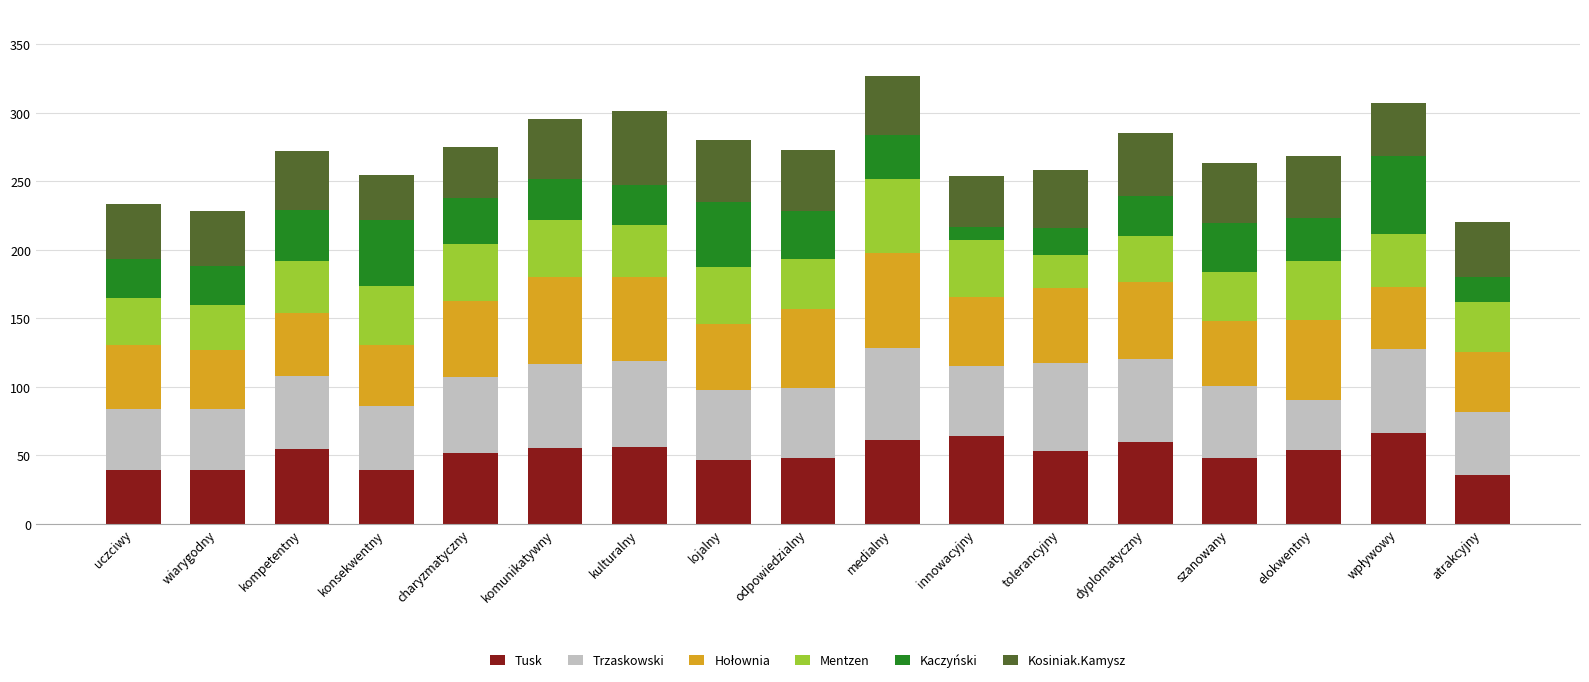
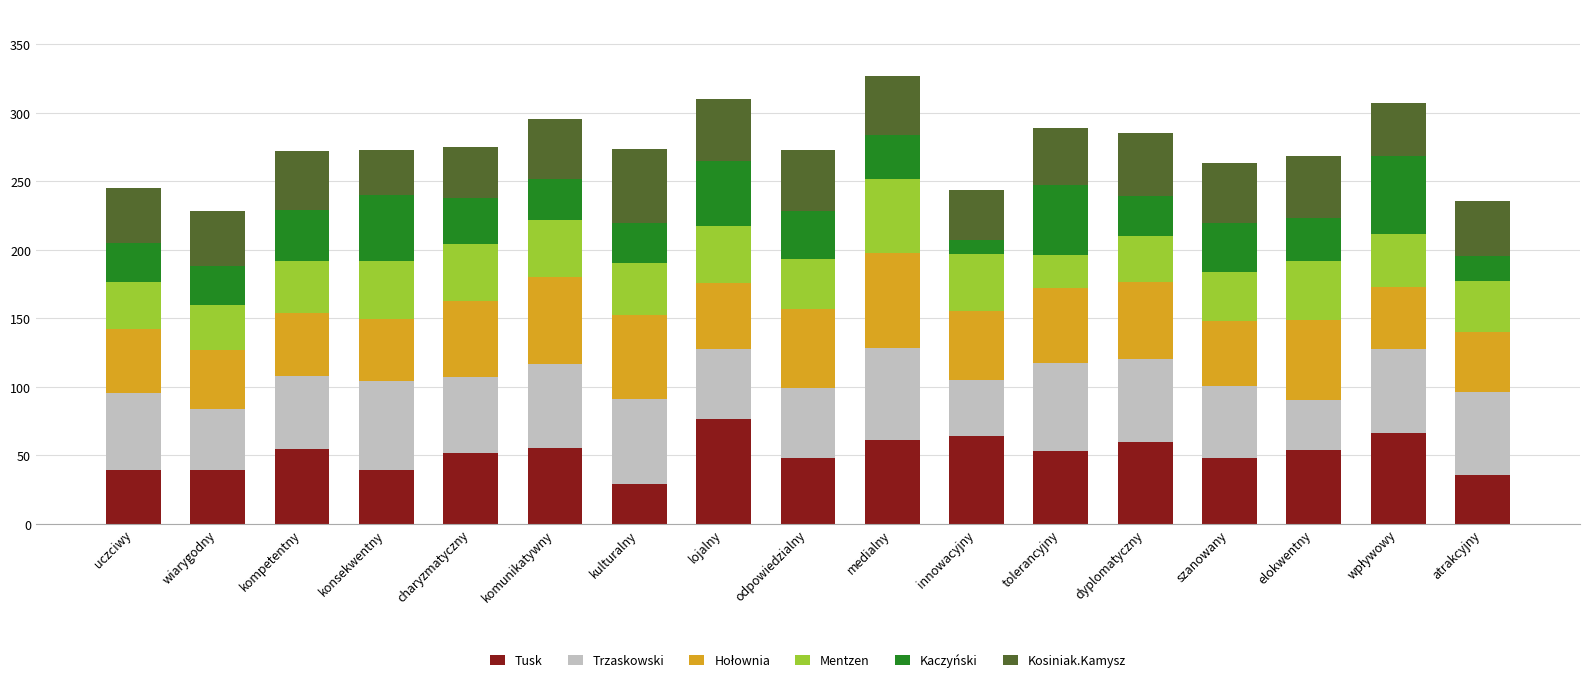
  {
    "Tusk": {
      "uczciwy": 39,
      "wiarygodny": 40,
      "kompetentny": 55,
      "konsekwentny": 39,
      "charyzmatyczny": 52,
      "komunikatywny": 55,
-     "kulturalny": 56,
-     "lojalny": 47,
+     "kulturalny": 29,
+     "lojalny": 77,
      "odpowiedzialny": 48,
      "medialny": 61,
      "innowacyjny": 64,
      "tolerancyjny": 54,
      "dyplomatyczny": 60,
      "szanowany": 48,
      "elokwentny": 54,
      "wpływowy": 66,
      "atrakcyjny": 36
    },
    "Trzaskowski": {
-     "uczciwy": 45,
+     "uczciwy": 56,
      "wiarygodny": 44,
      "kompetentny": 53,
-     "konsekwentny": 47,
+     "konsekwentny": 65,
      "charyzmatyczny": 55,
      "komunikatywny": 61,
      "kulturalny": 62,
      "lojalny": 51,
      "odpowiedzialny": 51,
      "medialny": 67,
-     "innowacyjny": 52,
+     "innowacyjny": 42,
      "tolerancyjny": 64,
      "dyplomatyczny": 61,
      "szanowany": 53,
      "elokwentny": 37,
      "wpływowy": 62,
-     "atrakcyjny": 46
+     "atrakcyjny": 61
    },
    "Hołownia": {
      "uczciwy": 47,
      "wiarygodny": 43,
      "kompetentny": 46,
      "konsekwentny": 45,
      "charyzmatyczny": 56,
      "komunikatywny": 64,
      "kulturalny": 61,
      "lojalny": 48,
      "odpowiedzialny": 57,
      "medialny": 70,
      "innowacyjny": 50,
      "tolerancyjny": 55,
      "dyplomatyczny": 56,
      "szanowany": 48,
      "elokwentny": 58,
      "wpływowy": 45,
      "atrakcyjny": 44
    },
    "Mentzen": {
      "uczciwy": 34,
      "wiarygodny": 33,
      "kompetentny": 38,
      "konsekwentny": 43,
      "charyzmatyczny": 42,
      "komunikatywny": 41,
      "kulturalny": 38,
      "lojalny": 42,
      "odpowiedzialny": 37,
      "medialny": 54,
      "innowacyjny": 42,
      "tolerancyjny": 24,
      "dyplomatyczny": 33,
      "szanowany": 36,
      "elokwentny": 43,
      "wpływowy": 39,
      "atrakcyjny": 37
    },
    "Kaczyński": {
      "uczciwy": 28,
      "wiarygodny": 29,
      "kompetentny": 38,
      "konsekwentny": 48,
      "charyzmatyczny": 34,
      "komunikatywny": 30,
      "kulturalny": 29,
      "lojalny": 47,
      "odpowiedzialny": 35,
      "medialny": 33,
      "innowacyjny": 10,
-     "tolerancyjny": 20,
+     "tolerancyjny": 51,
      "dyplomatyczny": 29,
      "szanowany": 36,
      "elokwentny": 32,
      "wpływowy": 57,
      "atrakcyjny": 18
    },
    "Kosiniak.Kamysz": {
      "uczciwy": 41,
      "wiarygodny": 40,
      "kompetentny": 43,
      "konsekwentny": 33,
      "charyzmatyczny": 37,
      "komunikatywny": 44,
      "kulturalny": 54,
      "lojalny": 45,
      "odpowiedzialny": 45,
      "medialny": 42,
      "innowacyjny": 37,
      "tolerancyjny": 42,
      "dyplomatyczny": 46,
      "szanowany": 44,
      "elokwentny": 46,
      "wpływowy": 39,
      "atrakcyjny": 40
    }
  }
